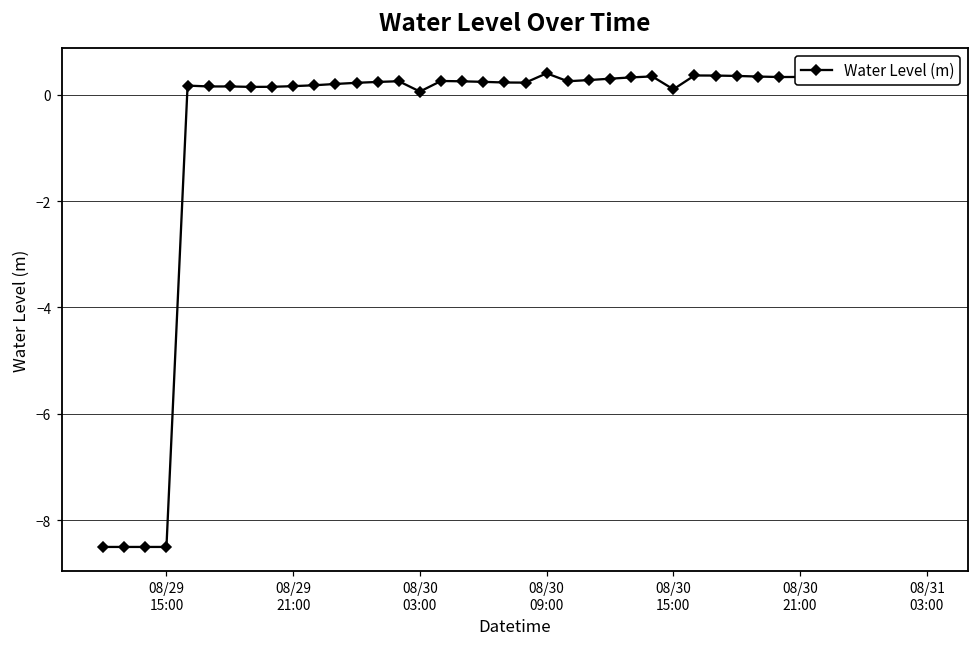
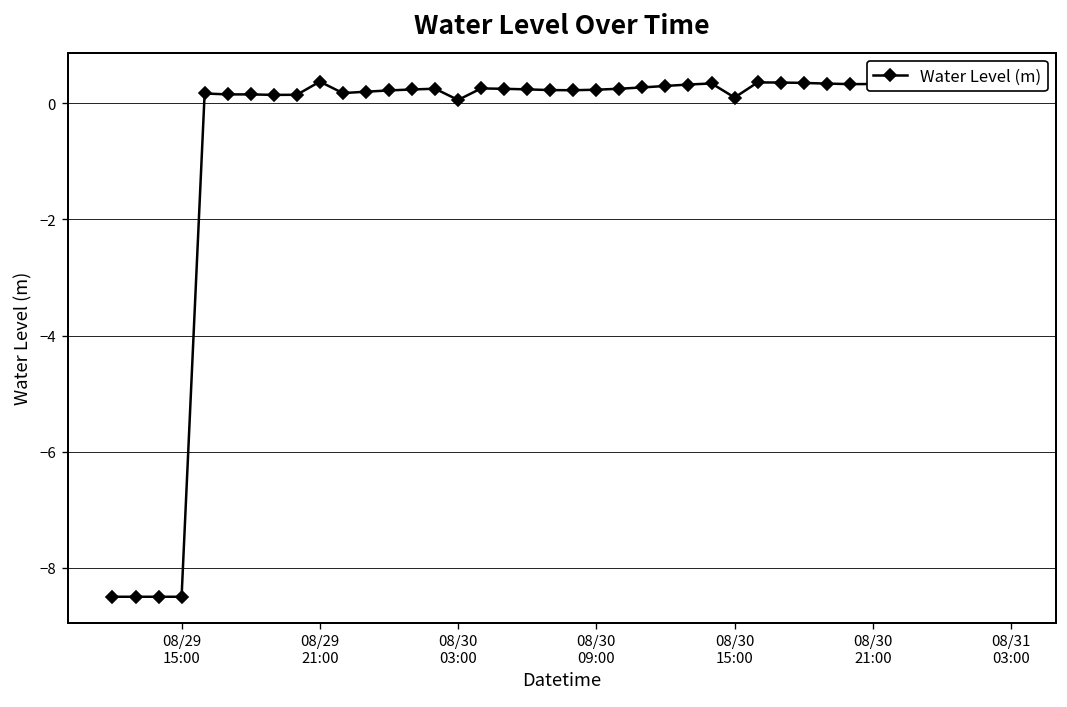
  {
    "08/29 15:00": -8.5,
-   "08/29 21:00": 0.2,
+   "08/29 21:00": 0.4,
    "08/30 03:00": 0.1,
-   "08/30 09:00": 0.4,
+   "08/30 09:00": 0.2,
    "08/30 15:00": 0.1
  }
